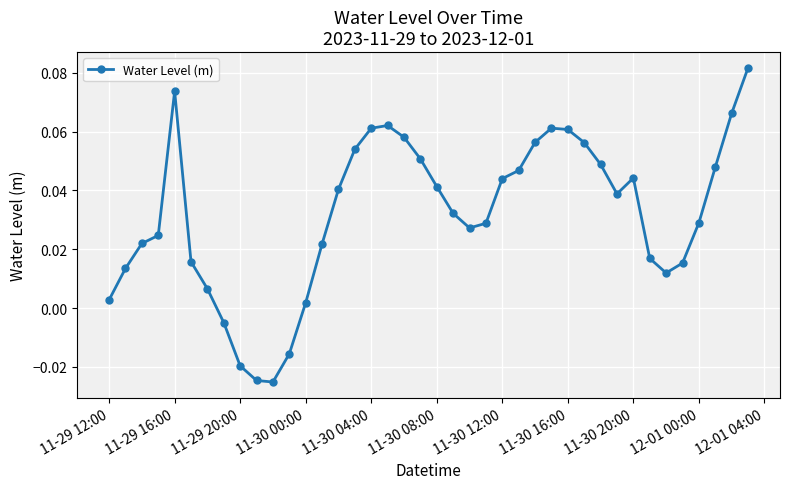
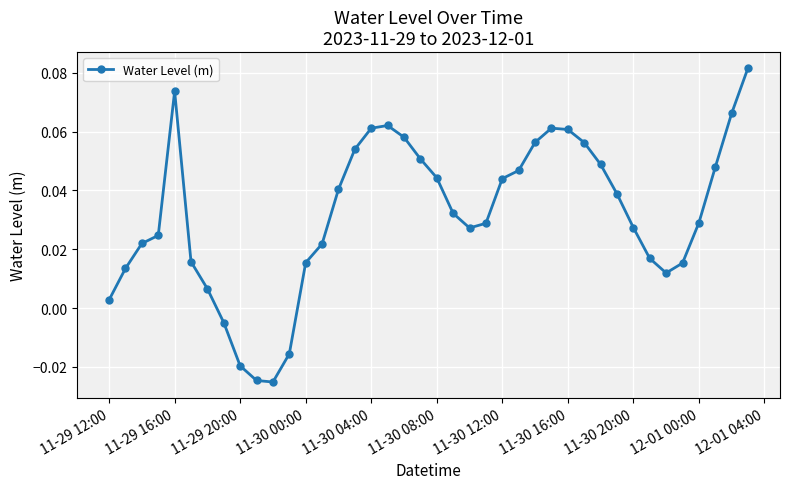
  {
    "11-29 12:00": 0.003,
    "11-29 16:00": 0.074,
    "11-29 20:00": -0.020,
-   "11-30 00:00": 0.002,
+   "11-30 00:00": 0.015,
    "11-30 04:00": 0.061,
-   "11-30 08:00": 0.041,
+   "11-30 08:00": 0.044,
    "11-30 12:00": 0.044,
    "11-30 16:00": 0.061,
-   "11-30 20:00": 0.044,
+   "11-30 20:00": 0.027,
    "12-01 00:00": 0.029
  }
